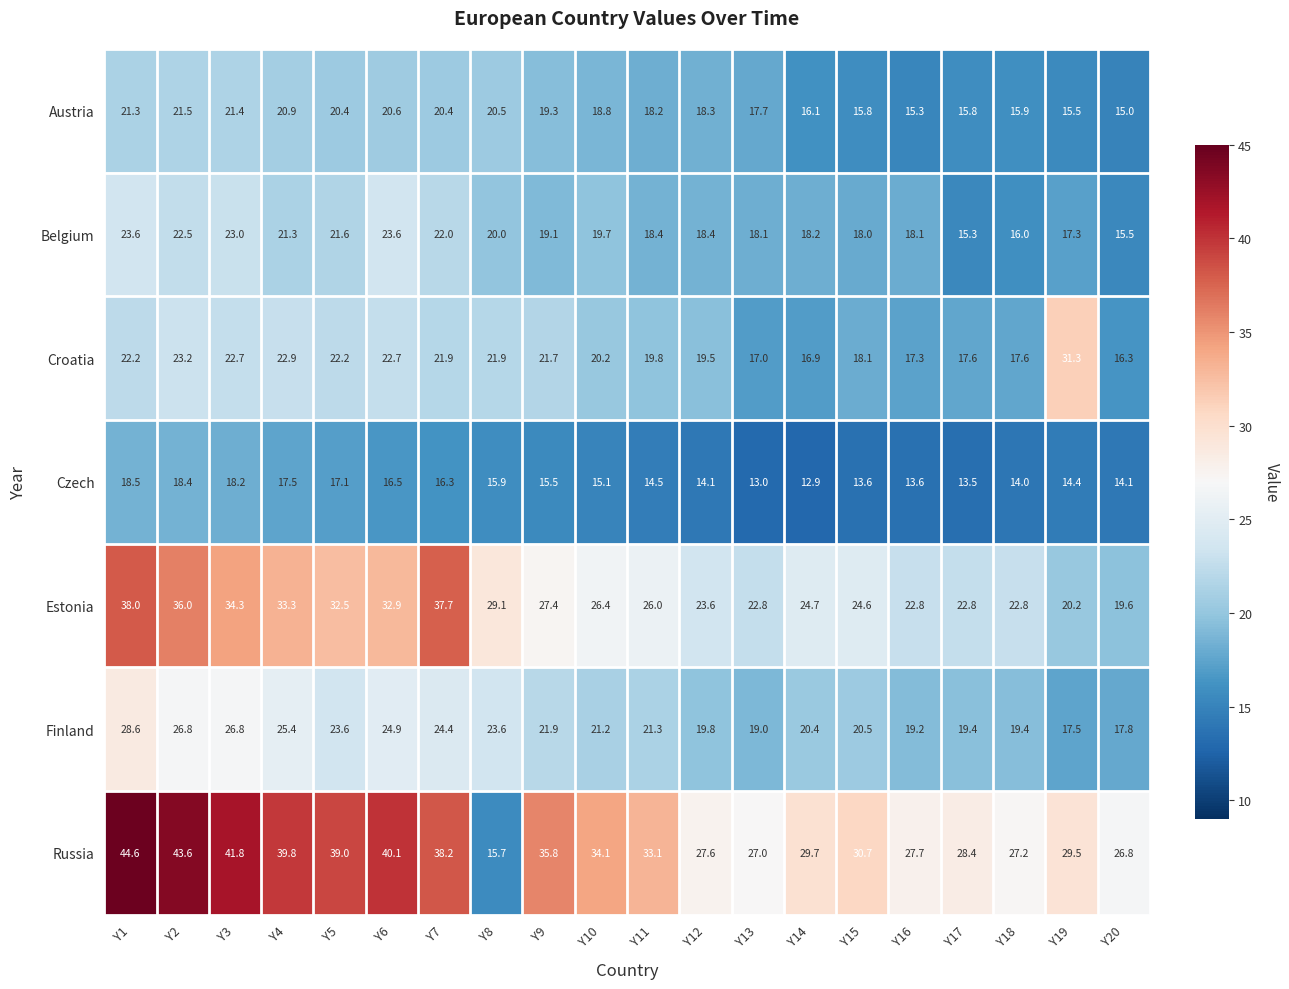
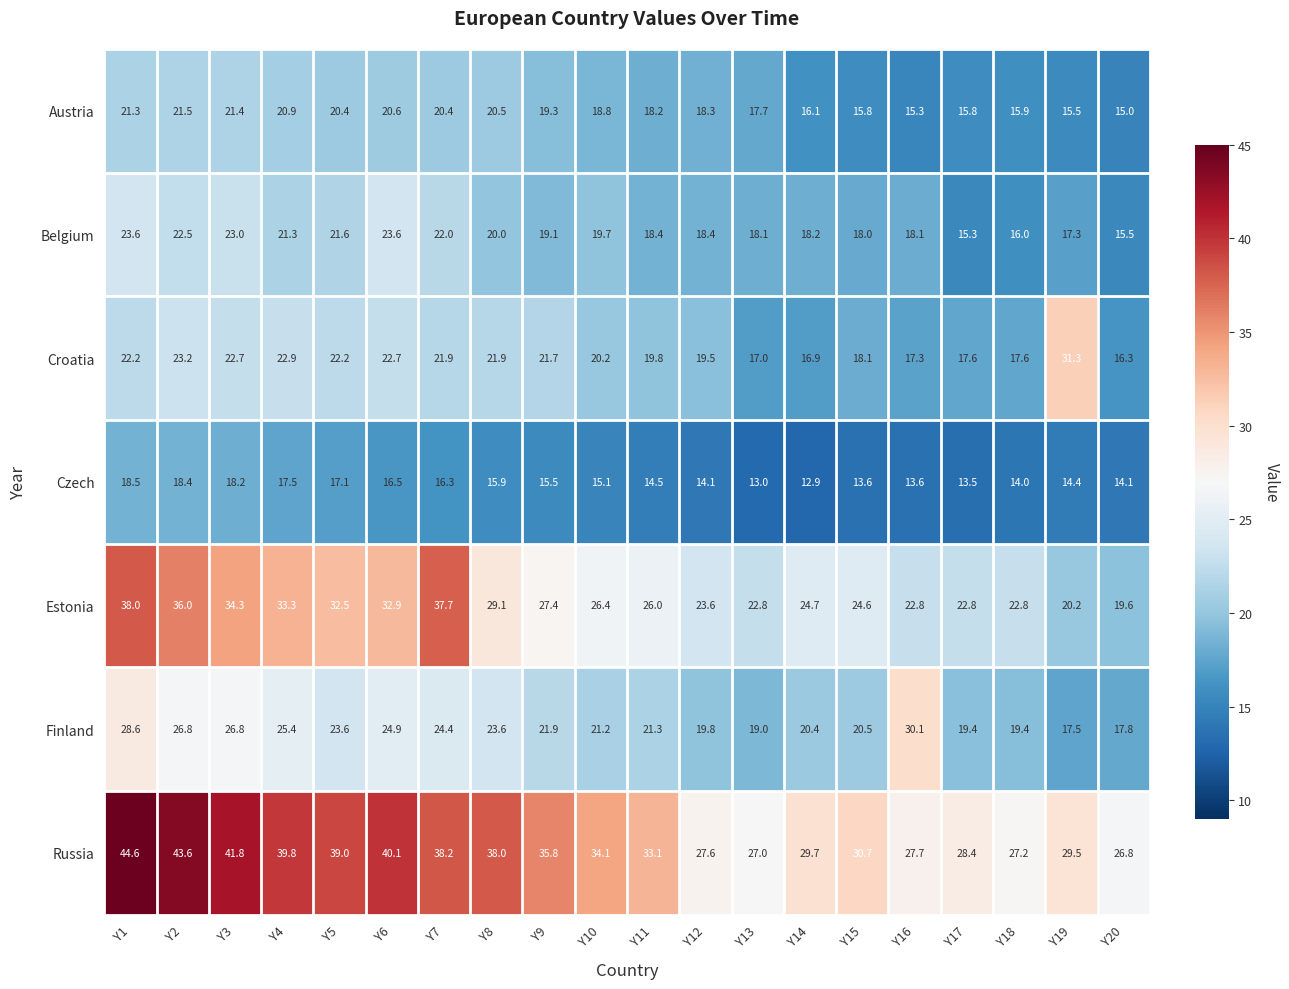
  {
    "Austria": {
      "Y1": 21.3,
      "Y2": 21.5,
      "Y3": 21.4,
      "Y4": 20.9,
      "Y5": 20.4,
      "Y6": 20.6,
      "Y7": 20.4,
      "Y8": 20.5,
      "Y9": 19.3,
      "Y10": 18.8,
      "Y11": 18.2,
      "Y12": 18.3,
      "Y13": 17.7,
      "Y14": 16.1,
      "Y15": 15.8,
      "Y16": 15.3,
      "Y17": 15.8,
      "Y18": 15.9,
      "Y19": 15.5,
      "Y20": 15.0
    },
    "Belgium": {
      "Y1": 23.6,
      "Y2": 22.5,
      "Y3": 23.0,
      "Y4": 21.3,
      "Y5": 21.6,
      "Y6": 23.6,
      "Y7": 22.0,
      "Y8": 20.0,
      "Y9": 19.1,
      "Y10": 19.7,
      "Y11": 18.4,
      "Y12": 18.4,
      "Y13": 18.1,
      "Y14": 18.2,
      "Y15": 18.0,
      "Y16": 18.1,
      "Y17": 15.3,
      "Y18": 16.0,
      "Y19": 17.3,
      "Y20": 15.5
    },
    "Croatia": {
      "Y1": 22.2,
      "Y2": 23.2,
      "Y3": 22.7,
      "Y4": 22.9,
      "Y5": 22.2,
      "Y6": 22.7,
      "Y7": 21.9,
      "Y8": 21.9,
      "Y9": 21.7,
      "Y10": 20.2,
      "Y11": 19.8,
      "Y12": 19.5,
      "Y13": 17.0,
      "Y14": 16.9,
      "Y15": 18.1,
      "Y16": 17.3,
      "Y17": 17.6,
      "Y18": 17.6,
      "Y19": 31.3,
      "Y20": 16.3
    },
    "Czech": {
      "Y1": 18.5,
      "Y2": 18.4,
      "Y3": 18.2,
      "Y4": 17.5,
      "Y5": 17.1,
      "Y6": 16.5,
      "Y7": 16.3,
      "Y8": 15.9,
      "Y9": 15.5,
      "Y10": 15.1,
      "Y11": 14.5,
      "Y12": 14.1,
      "Y13": 13.0,
      "Y14": 12.9,
      "Y15": 13.6,
      "Y16": 13.6,
      "Y17": 13.5,
      "Y18": 14.0,
      "Y19": 14.4,
      "Y20": 14.1
    },
    "Estonia": {
      "Y1": 38.0,
      "Y2": 36.0,
      "Y3": 34.3,
      "Y4": 33.3,
      "Y5": 32.5,
      "Y6": 32.9,
      "Y7": 37.7,
      "Y8": 29.1,
      "Y9": 27.4,
      "Y10": 26.4,
      "Y11": 26.0,
      "Y12": 23.6,
      "Y13": 22.8,
      "Y14": 24.7,
      "Y15": 24.6,
      "Y16": 22.8,
      "Y17": 22.8,
      "Y18": 22.8,
      "Y19": 20.2,
      "Y20": 19.6
    },
    "Finland": {
      "Y1": 28.6,
      "Y2": 26.8,
      "Y3": 26.8,
      "Y4": 25.4,
      "Y5": 23.6,
      "Y6": 24.9,
      "Y7": 24.4,
      "Y8": 23.6,
      "Y9": 21.9,
      "Y10": 21.2,
      "Y11": 21.3,
      "Y12": 19.8,
      "Y13": 19.0,
      "Y14": 20.4,
      "Y15": 20.5,
-     "Y16": 19.2,
+     "Y16": 30.1,
      "Y17": 19.4,
      "Y18": 19.4,
      "Y19": 17.5,
      "Y20": 17.8
    },
    "Russia": {
      "Y1": 44.6,
      "Y2": 43.6,
      "Y3": 41.8,
      "Y4": 39.8,
      "Y5": 39.0,
      "Y6": 40.1,
      "Y7": 38.2,
-     "Y8": 15.7,
+     "Y8": 38.0,
      "Y9": 35.8,
      "Y10": 34.1,
      "Y11": 33.1,
      "Y12": 27.6,
      "Y13": 27.0,
      "Y14": 29.7,
      "Y15": 30.7,
      "Y16": 27.7,
      "Y17": 28.4,
      "Y18": 27.2,
      "Y19": 29.5,
      "Y20": 26.8
    }
  }
